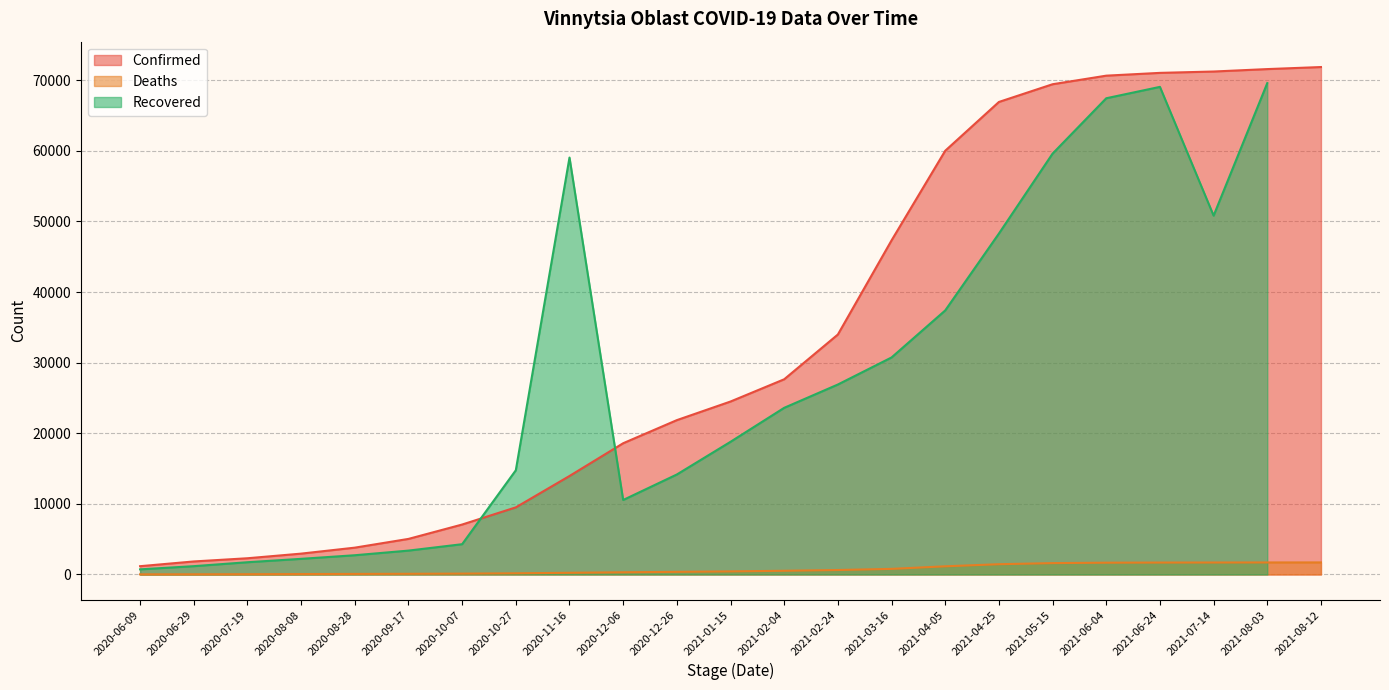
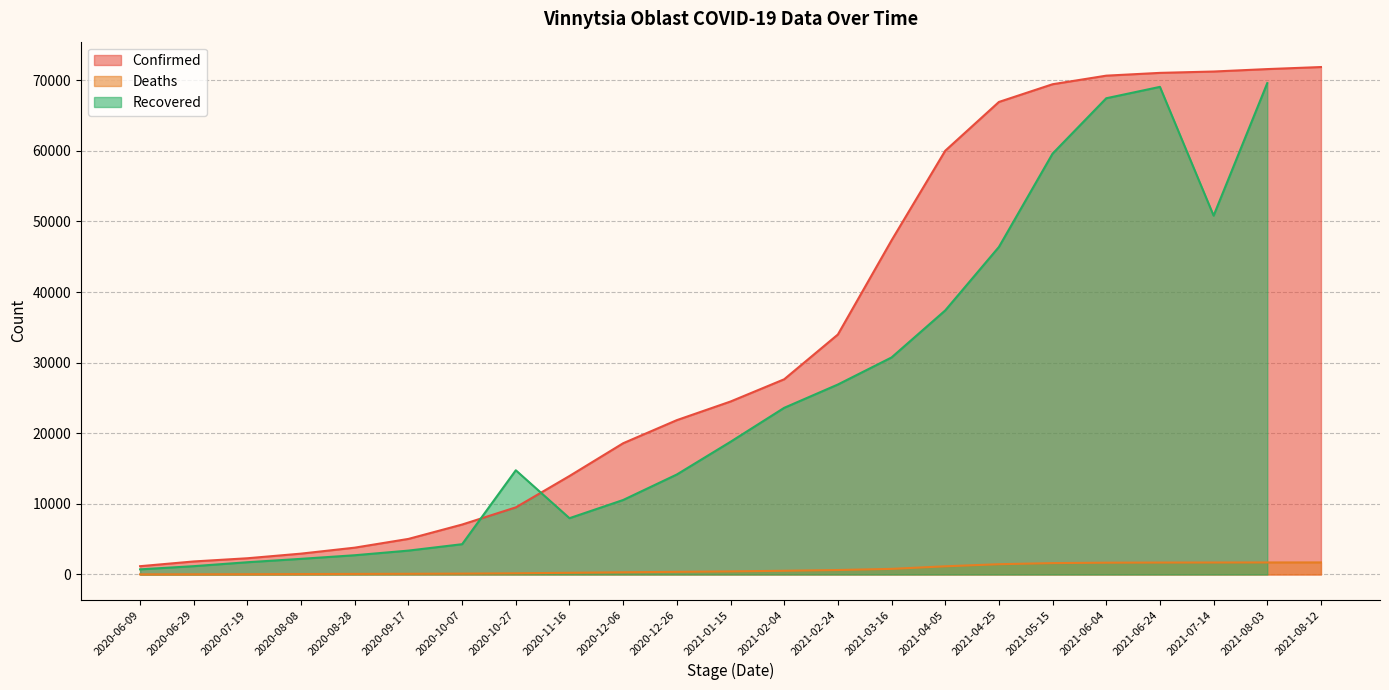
  {
    "Recovered": {
      "2020-06-09": 1000,
      "2020-06-29": 1000,
      "2020-07-19": 2000,
      "2020-08-08": 2000,
      "2020-08-28": 3000,
      "2020-09-17": 3000,
      "2020-10-07": 4000,
      "2020-10-27": 15000,
-     "2020-11-16": 59000,
+     "2020-11-16": 8000,
      "2020-12-06": 11000,
      "2020-12-26": 14000,
      "2021-01-15": 19000,
      "2021-02-04": 24000,
      "2021-02-24": 27000,
      "2021-03-16": 31000,
      "2021-04-05": 37000,
-     "2021-04-25": 48000,
+     "2021-04-25": 46000,
      "2021-05-15": 60000,
      "2021-06-04": 67000,
      "2021-06-24": 69000,
      "2021-07-14": 51000,
      "2021-08-03": 70000
    }
  }
